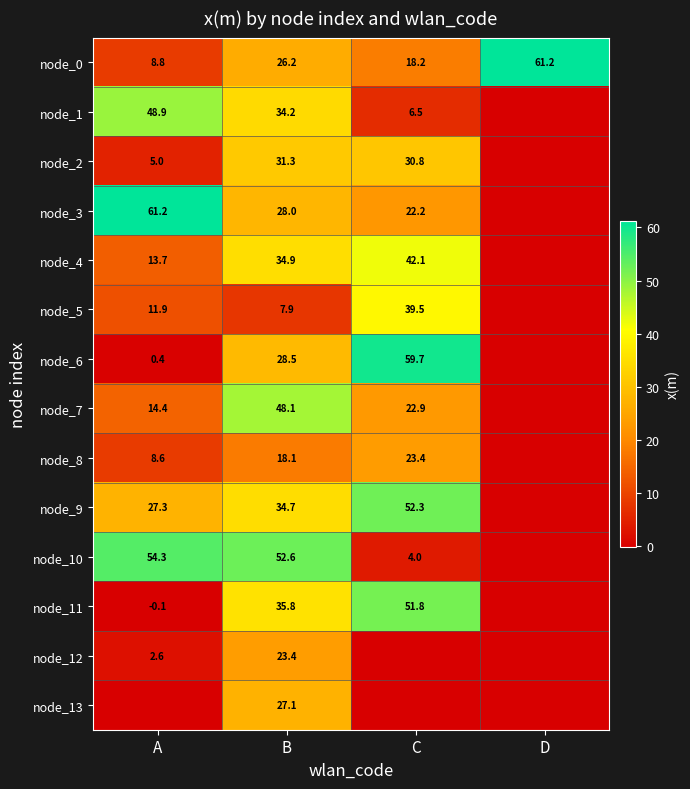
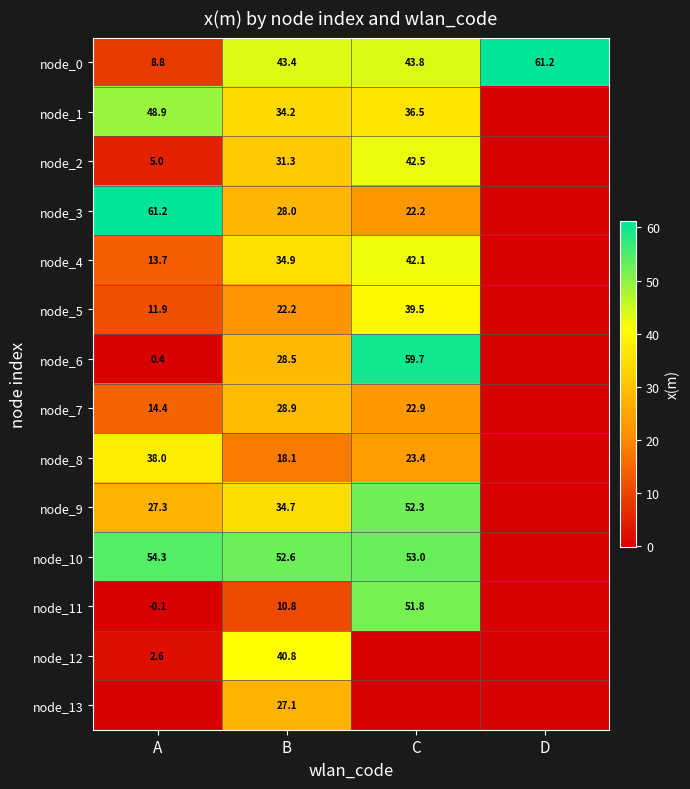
  {
    "node_0": {
      "A": 8.8,
-     "B": 26.2,
-     "C": 18.2,
+     "B": 43.4,
+     "C": 43.8,
      "D": 61.2
    },
    "node_1": {
      "A": 48.9,
      "B": 34.2,
-     "C": 6.5
+     "C": 36.5
    },
    "node_2": {
      "A": 5.0,
      "B": 31.3,
-     "C": 30.8
+     "C": 42.5
    },
    "node_3": {
      "A": 61.2,
      "B": 28.0,
      "C": 22.2
    },
    "node_4": {
      "A": 13.7,
      "B": 34.9,
      "C": 42.1
    },
    "node_5": {
      "A": 11.9,
-     "B": 7.9,
+     "B": 22.2,
      "C": 39.5
    },
    "node_6": {
      "A": 0.4,
      "B": 28.5,
      "C": 59.7
    },
    "node_7": {
      "A": 14.4,
-     "B": 48.1,
+     "B": 28.9,
      "C": 22.9
    },
    "node_8": {
-     "A": 8.6,
+     "A": 38.0,
      "B": 18.1,
      "C": 23.4
    },
    "node_9": {
      "A": 27.3,
      "B": 34.7,
      "C": 52.3
    },
    "node_10": {
      "A": 54.3,
      "B": 52.6,
-     "C": 4.0
+     "C": 53.0
    },
    "node_11": {
      "A": -0.1,
-     "B": 35.8,
+     "B": 10.8,
      "C": 51.8
    },
    "node_12": {
      "A": 2.6,
-     "B": 23.4
+     "B": 40.8
    },
    "node_13": {
      "B": 27.1
    }
  }
